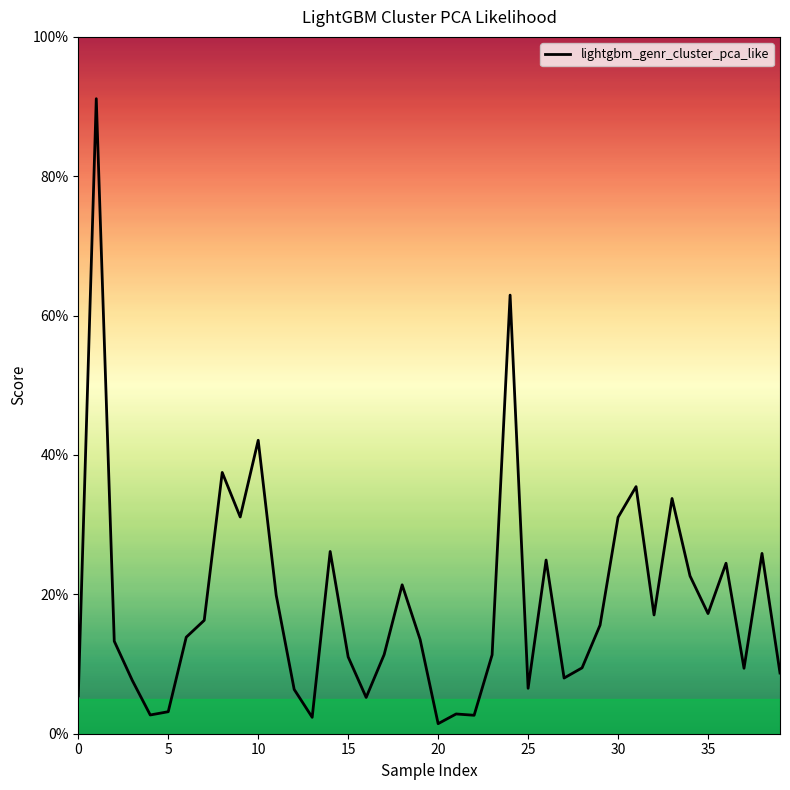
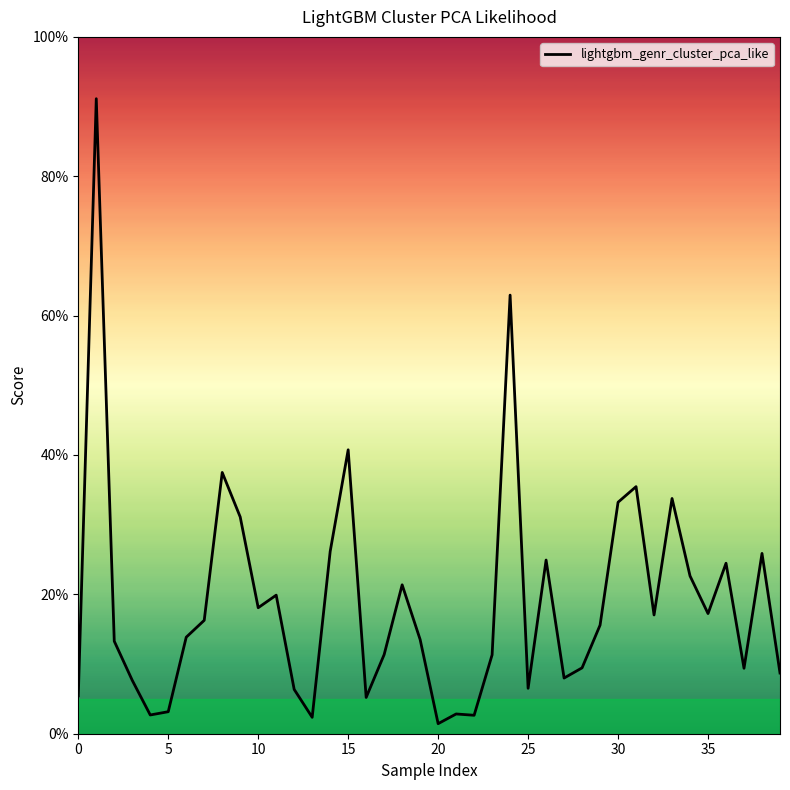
  {
    "0": "5%",
-   "10": "42%",
-   "15": "11%",
+   "10": "18%",
+   "15": "41%",
    "25": "7%",
-   "30": "31%",
+   "30": "33%",
    "35": "17%"
  }
